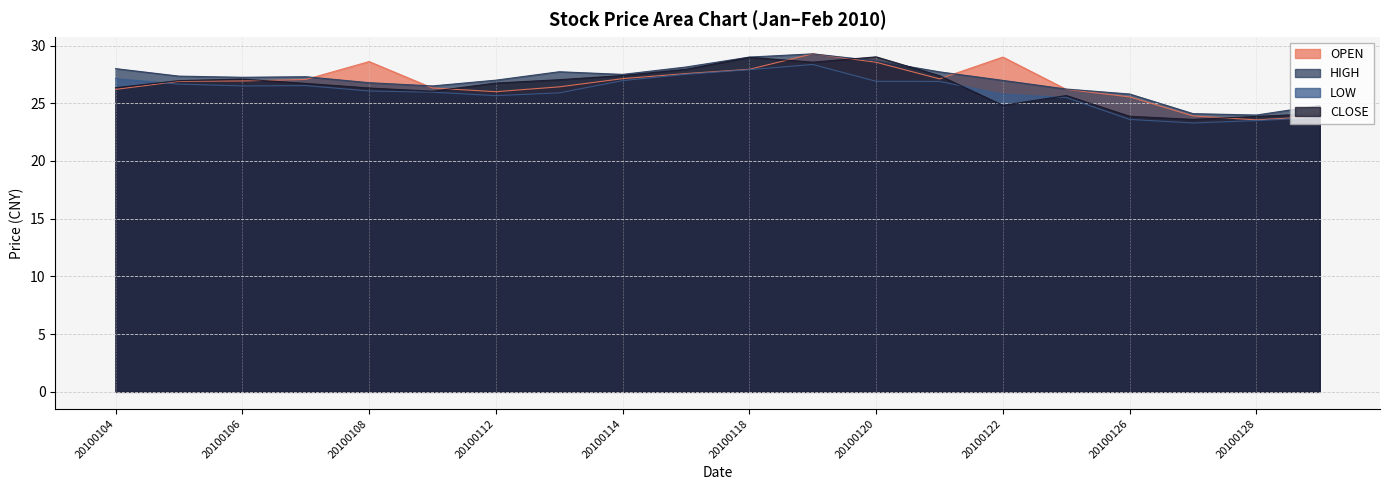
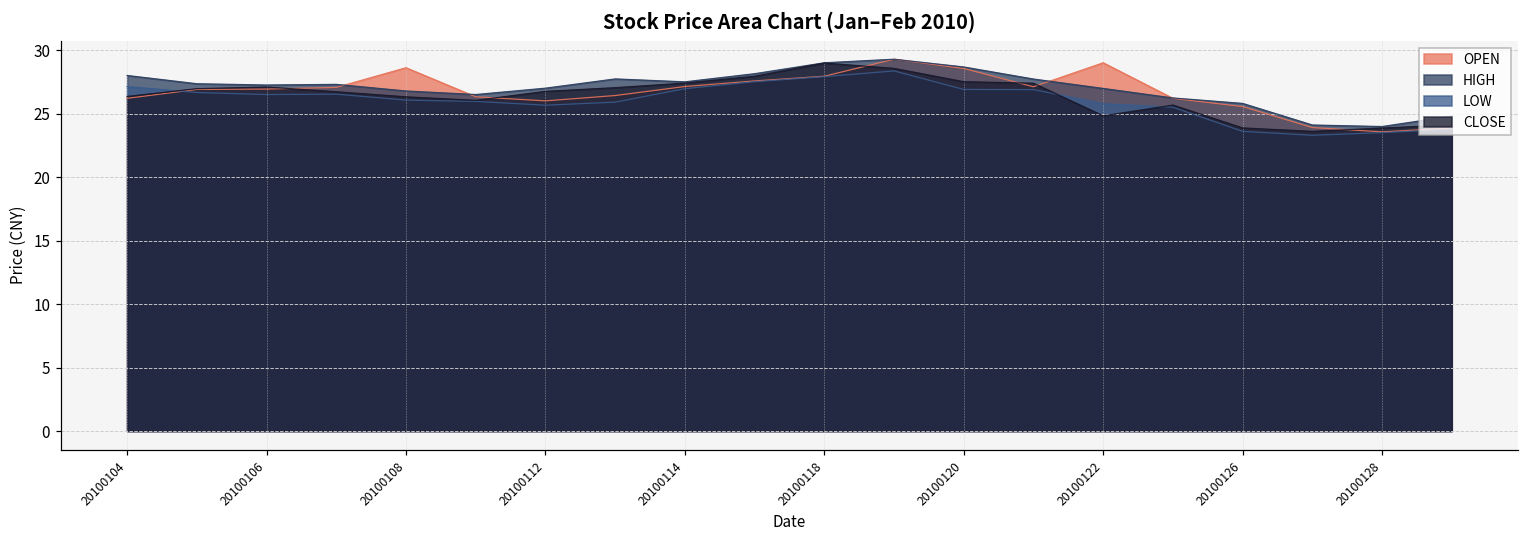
  {
    "OPEN": {
      "20100108": 28.6,
      "20100112": 26.0,
      "20100122": 29.0,
      "20100126": 25.6
    },
    "CLOSE": {
      "20100108": 26.3,
      "20100112": 26.8,
-     "20100120": 29.0,
+     "20100120": 27.5,
      "20100122": 24.8,
      "20100126": 23.9
    }
  }
